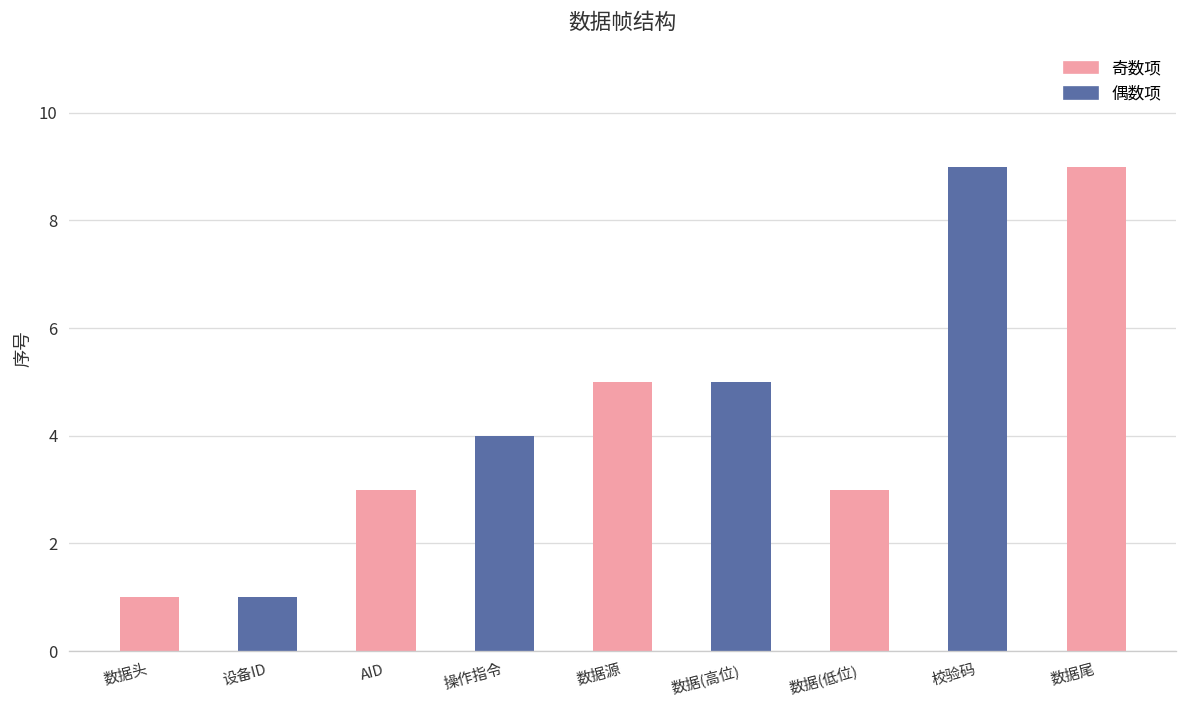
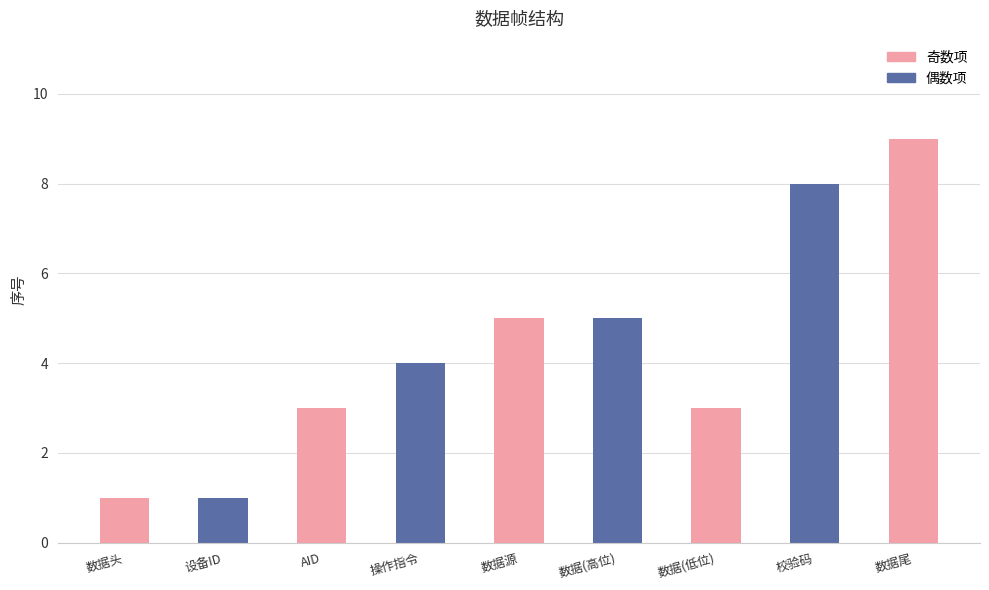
  {
    "数据头": 1,
    "设备ID": 1,
    "AID": 3,
    "操作指令": 4,
    "数据源": 5,
    "数据(高位)": 5,
    "数据(低位)": 3,
-   "校验码": 9,
+   "校验码": 8,
    "数据尾": 9
  }
